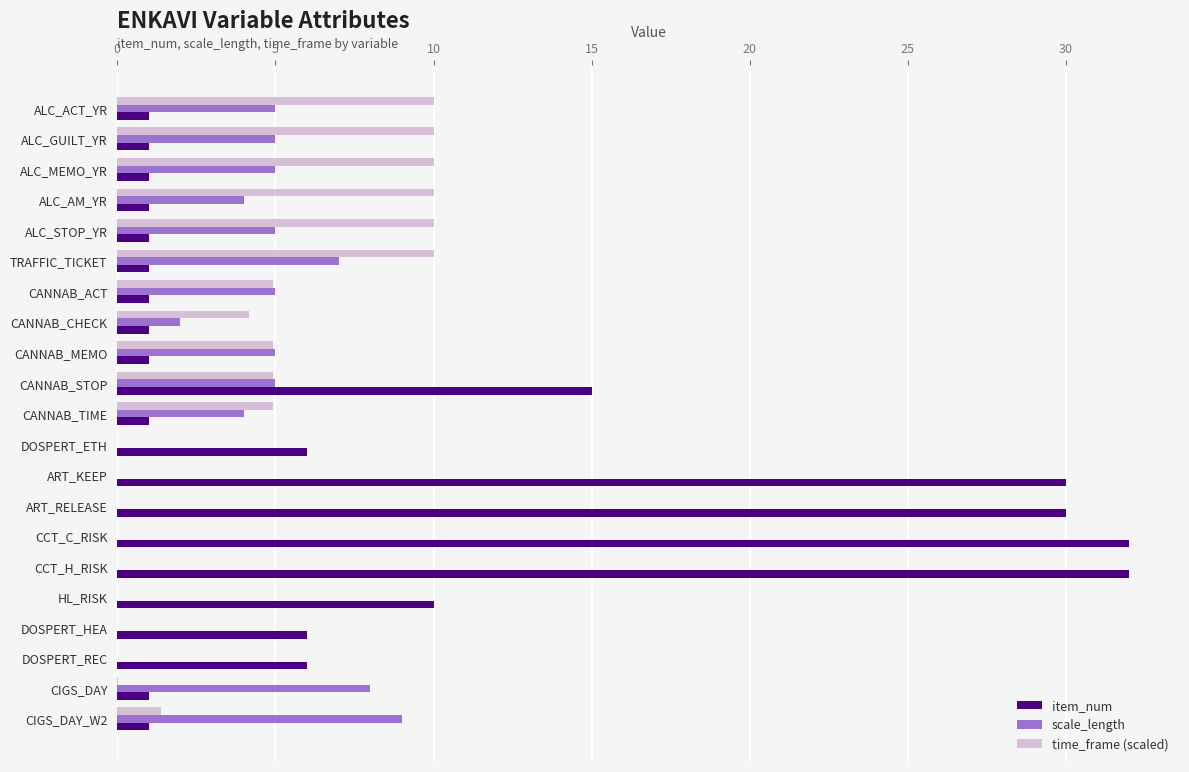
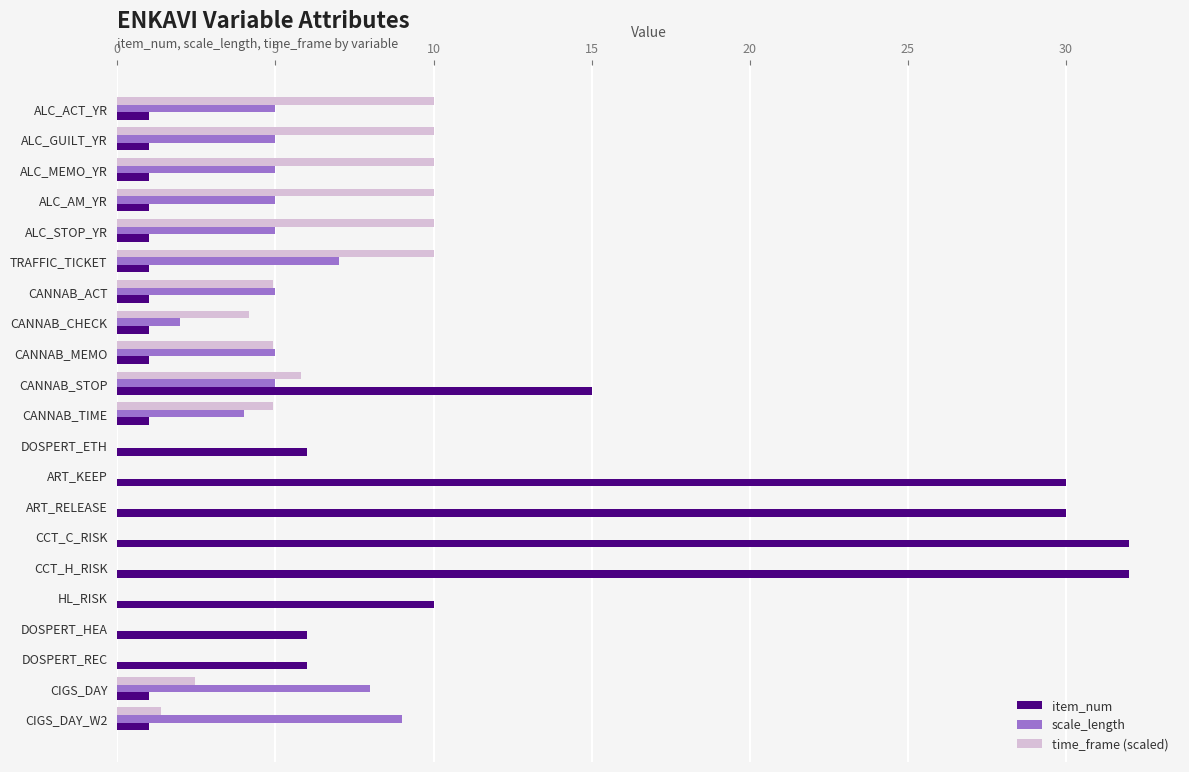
  {
    "item_num": {
      "ALC_ACT_YR": 1.0,
      "ALC_GUILT_YR": 1.0,
      "ALC_MEMO_YR": 1.0,
      "ALC_AM_YR": 1.0,
      "ALC_STOP_YR": 1.0,
      "TRAFFIC_TICKET": 1.0,
      "CANNAB_ACT": 1.0,
      "CANNAB_CHECK": 1.0,
      "CANNAB_MEMO": 1.0,
      "CANNAB_STOP": 15.0,
      "CANNAB_TIME": 1.0,
      "DOSPERT_ETH": 6.0,
      "ART_KEEP": 30.0,
      "ART_RELEASE": 30.0,
      "CCT_C_RISK": 32.0,
      "CCT_H_RISK": 32.0,
      "HL_RISK": 10.0,
      "DOSPERT_HEA": 6.0,
      "DOSPERT_REC": 6.0,
      "CIGS_DAY": 1.0,
      "CIGS_DAY_W2": 1.0
    },
    "scale_length": {
      "ALC_ACT_YR": 5,
      "ALC_GUILT_YR": 5,
      "ALC_MEMO_YR": 5,
-     "ALC_AM_YR": 4,
+     "ALC_AM_YR": 5,
      "ALC_STOP_YR": 5,
      "TRAFFIC_TICKET": 7,
      "CANNAB_ACT": 5,
      "CANNAB_CHECK": 2,
      "CANNAB_MEMO": 5,
      "CANNAB_STOP": 5,
      "CANNAB_TIME": 4,
      "DOSPERT_ETH": 0,
      "ART_KEEP": 0,
      "ART_RELEASE": 0,
      "CCT_C_RISK": 0,
      "CCT_H_RISK": 0,
      "HL_RISK": 0,
      "DOSPERT_HEA": 0,
      "DOSPERT_REC": 0,
      "CIGS_DAY": 8,
      "CIGS_DAY_W2": 9
    },
    "time_frame (scaled)": {
      "ALC_ACT_YR": 10.0,
      "ALC_GUILT_YR": 10.0,
      "ALC_MEMO_YR": 10.0,
      "ALC_AM_YR": 10.0,
      "ALC_STOP_YR": 10.0,
      "TRAFFIC_TICKET": 10.0,
      "CANNAB_ACT": 4.9,
      "CANNAB_CHECK": 4.2,
      "CANNAB_MEMO": 4.9,
-     "CANNAB_STOP": 4.9,
+     "CANNAB_STOP": 5.8,
      "CANNAB_TIME": 4.9,
      "DOSPERT_ETH": 0.0,
      "ART_KEEP": 0.0,
      "ART_RELEASE": 0.0,
      "CCT_C_RISK": 0.0,
      "CCT_H_RISK": 0.0,
      "HL_RISK": 0.0,
      "DOSPERT_HEA": 0.0,
      "DOSPERT_REC": 0.0,
-     "CIGS_DAY": 0.0,
+     "CIGS_DAY": 2.5,
      "CIGS_DAY_W2": 1.4
    }
  }
